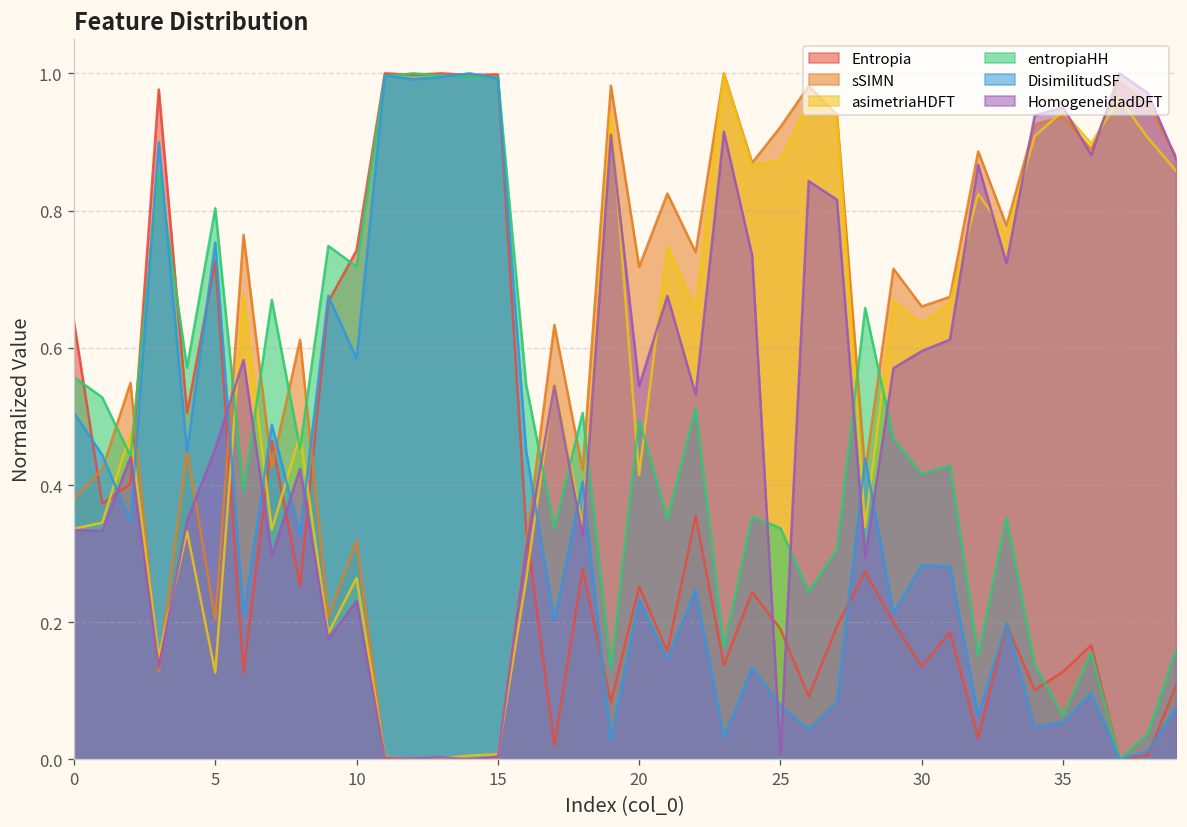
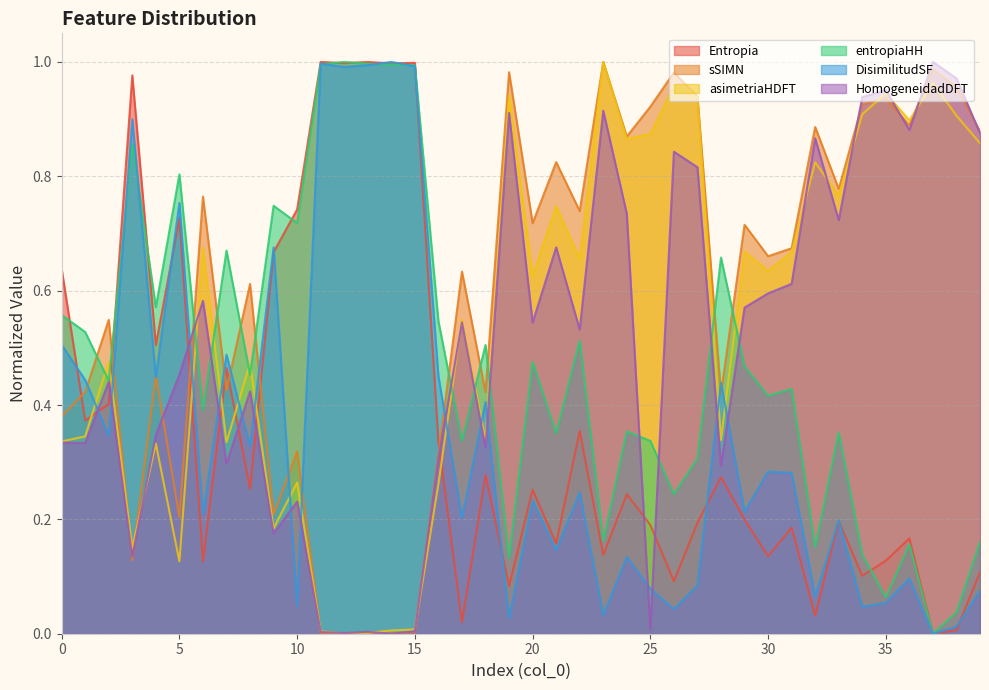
  {
    "asimetriaHDFT": {
      "5": 0.13,
      "10": 0.26,
-     "20": 0.41,
+     "20": 0.63,
      "25": 0.87,
      "30": 0.63
    },
    "entropiaHH": {
      "0": 0.56,
      "5": 0.80,
      "10": 0.72,
-     "20": 0.50,
+     "20": 0.48,
      "25": 0.34,
      "30": 0.42,
      "35": 0.06
    },
    "DisimilitudSF": {
      "0": 0.51,
      "5": 0.75,
-     "10": 0.58,
+     "10": 0.05,
      "20": 0.23,
      "25": 0.08,
      "30": 0.28,
      "35": 0.05
    },
    "HomogeneidadDFT": {
      "5": 0.45,
      "10": 0.23,
      "20": 0.54,
      "25": 0.01,
      "30": 0.60
    }
  }
